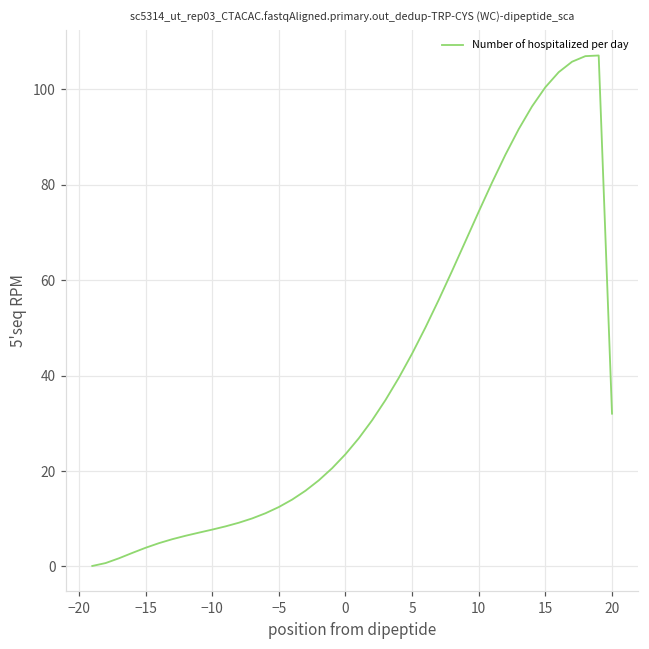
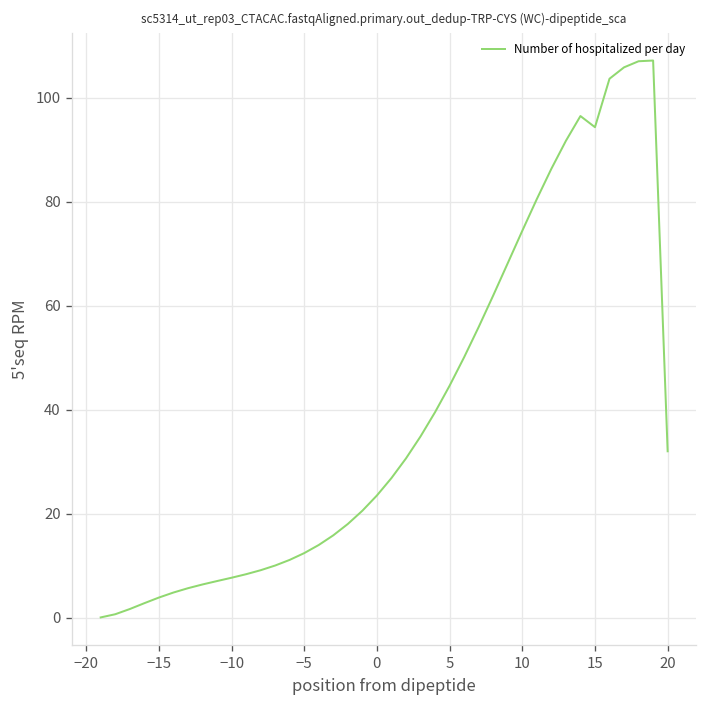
  {
    "−15": 4,
    "−10": 8,
    "−5": 12,
    "0": 24,
    "5": 45,
    "10": 74,
-   "15": 100,
+   "15": 94,
    "20": 32
  }
